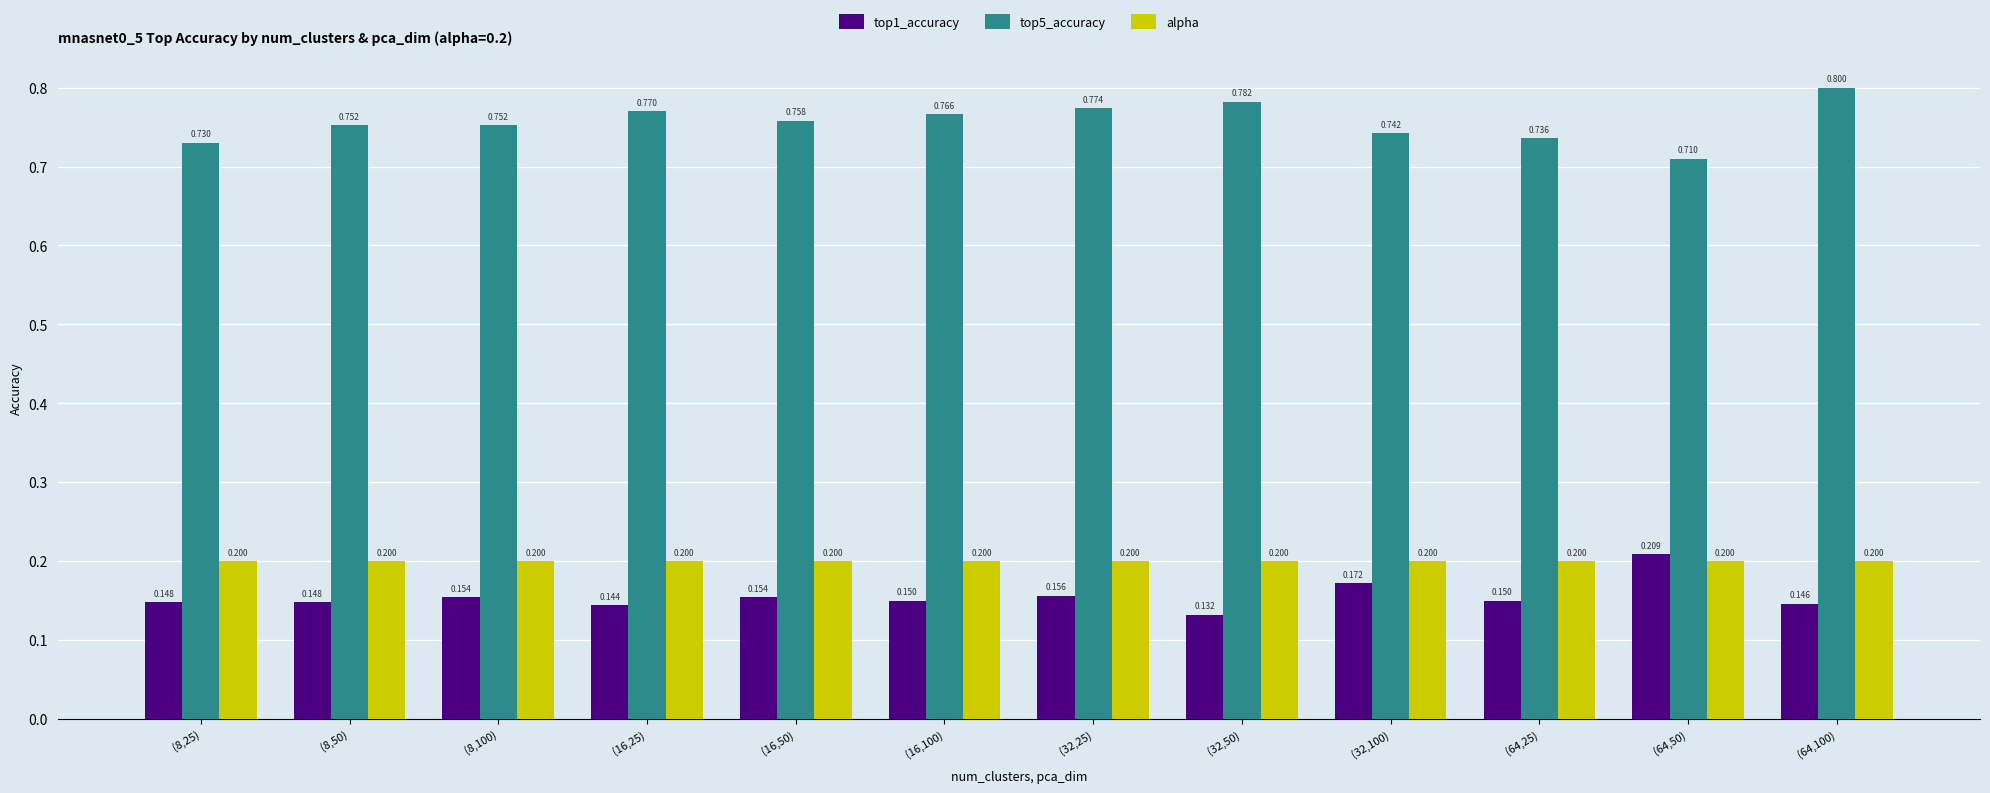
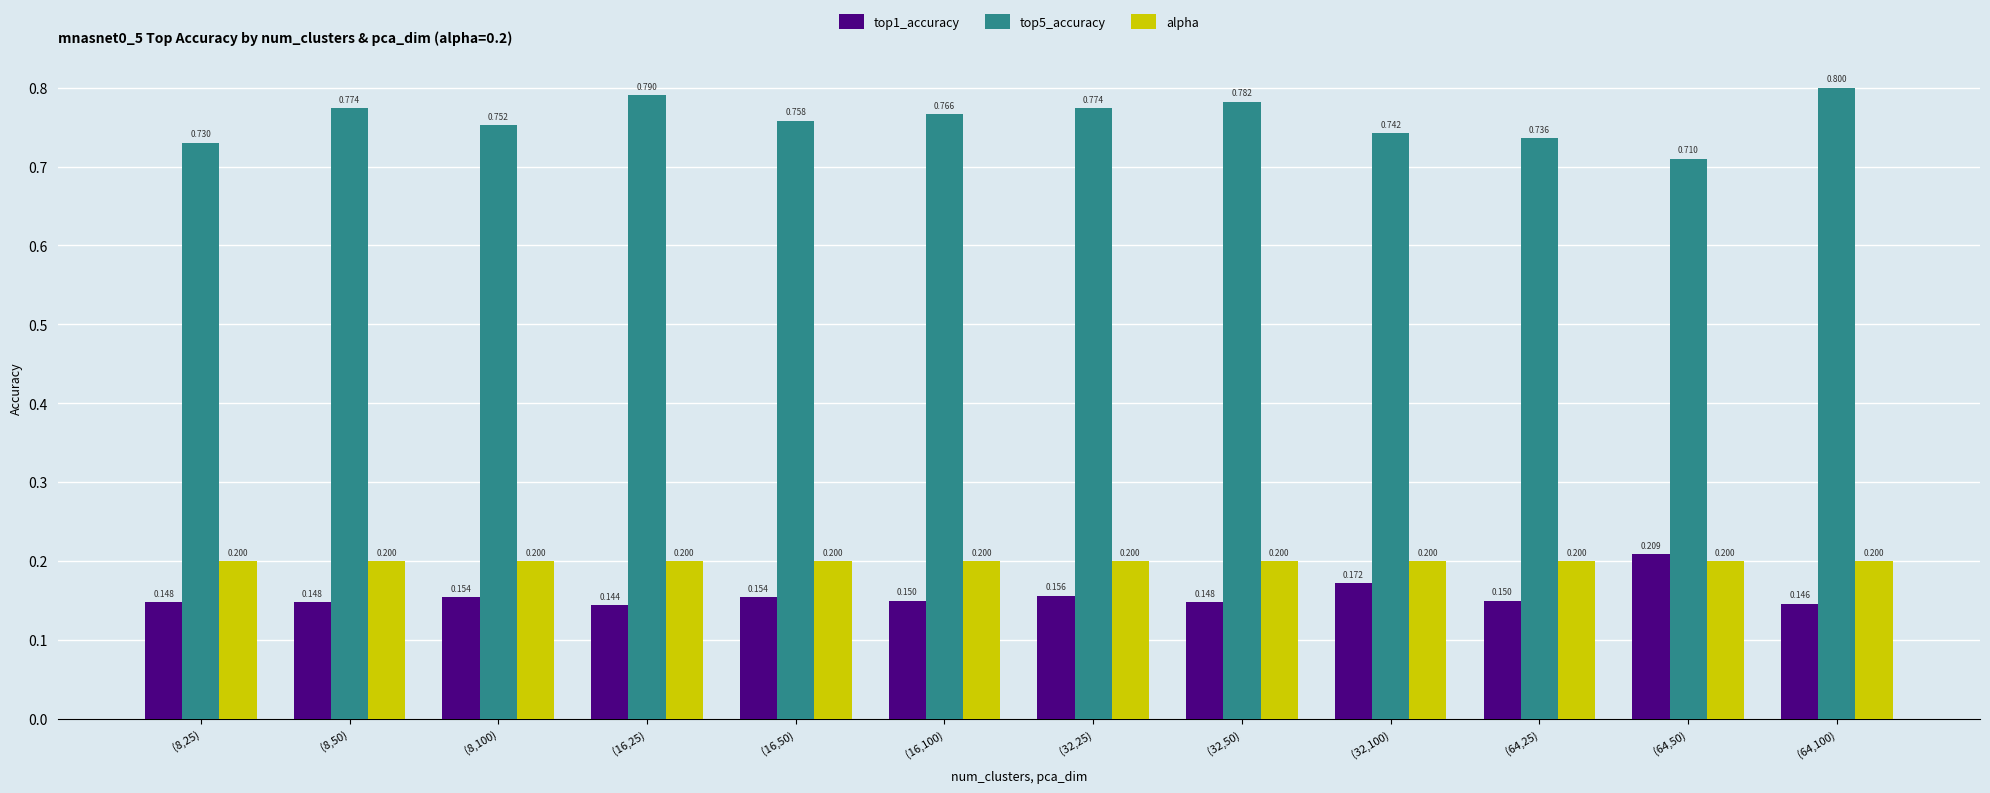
  {
    "top1_accuracy": {
      "(8,25)": 0.148,
      "(8,50)": 0.148,
      "(8,100)": 0.154,
      "(16,25)": 0.144,
      "(16,50)": 0.154,
      "(16,100)": 0.150,
      "(32,25)": 0.156,
-     "(32,50)": 0.132,
+     "(32,50)": 0.148,
      "(32,100)": 0.172,
      "(64,25)": 0.150,
      "(64,50)": 0.209,
      "(64,100)": 0.146
    },
    "top5_accuracy": {
      "(8,25)": 0.730,
-     "(8,50)": 0.752,
+     "(8,50)": 0.774,
      "(8,100)": 0.752,
-     "(16,25)": 0.770,
+     "(16,25)": 0.790,
      "(16,50)": 0.758,
      "(16,100)": 0.766,
      "(32,25)": 0.774,
      "(32,50)": 0.782,
      "(32,100)": 0.742,
      "(64,25)": 0.736,
      "(64,50)": 0.710,
      "(64,100)": 0.800
    },
    "alpha": {
      "(8,25)": 0.200,
      "(8,50)": 0.200,
      "(8,100)": 0.200,
      "(16,25)": 0.200,
      "(16,50)": 0.200,
      "(16,100)": 0.200,
      "(32,25)": 0.200,
      "(32,50)": 0.200,
      "(32,100)": 0.200,
      "(64,25)": 0.200,
      "(64,50)": 0.200,
      "(64,100)": 0.200
    }
  }
